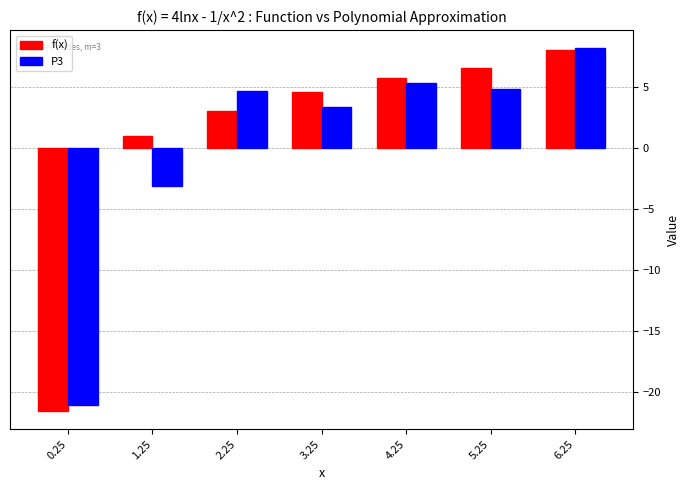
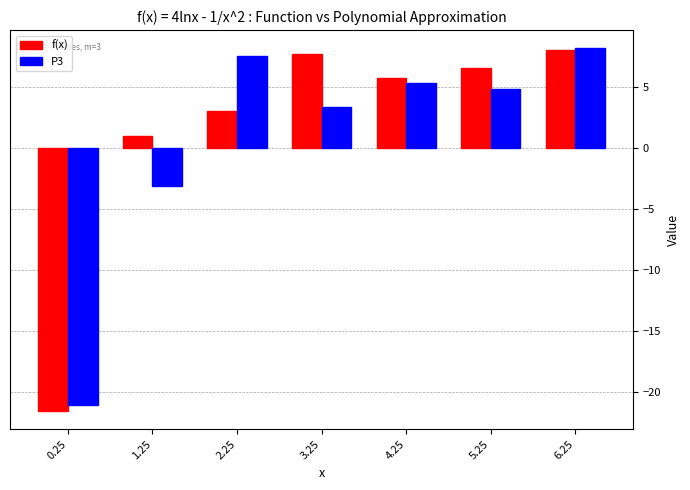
  {
    "f(x)": {
      "0.25": -21.5,
      "1.25": 1.0,
      "2.25": 3.0,
-     "3.25": 4.6,
+     "3.25": 7.7,
      "4.25": 5.7,
      "5.25": 6.6,
      "6.25": 8.0
    },
    "P3": {
      "0.25": -21.0,
      "1.25": -3.1,
-     "2.25": 4.7,
+     "2.25": 7.6,
      "3.25": 3.4,
      "4.25": 5.3,
      "5.25": 4.8,
      "6.25": 8.2
    }
  }
